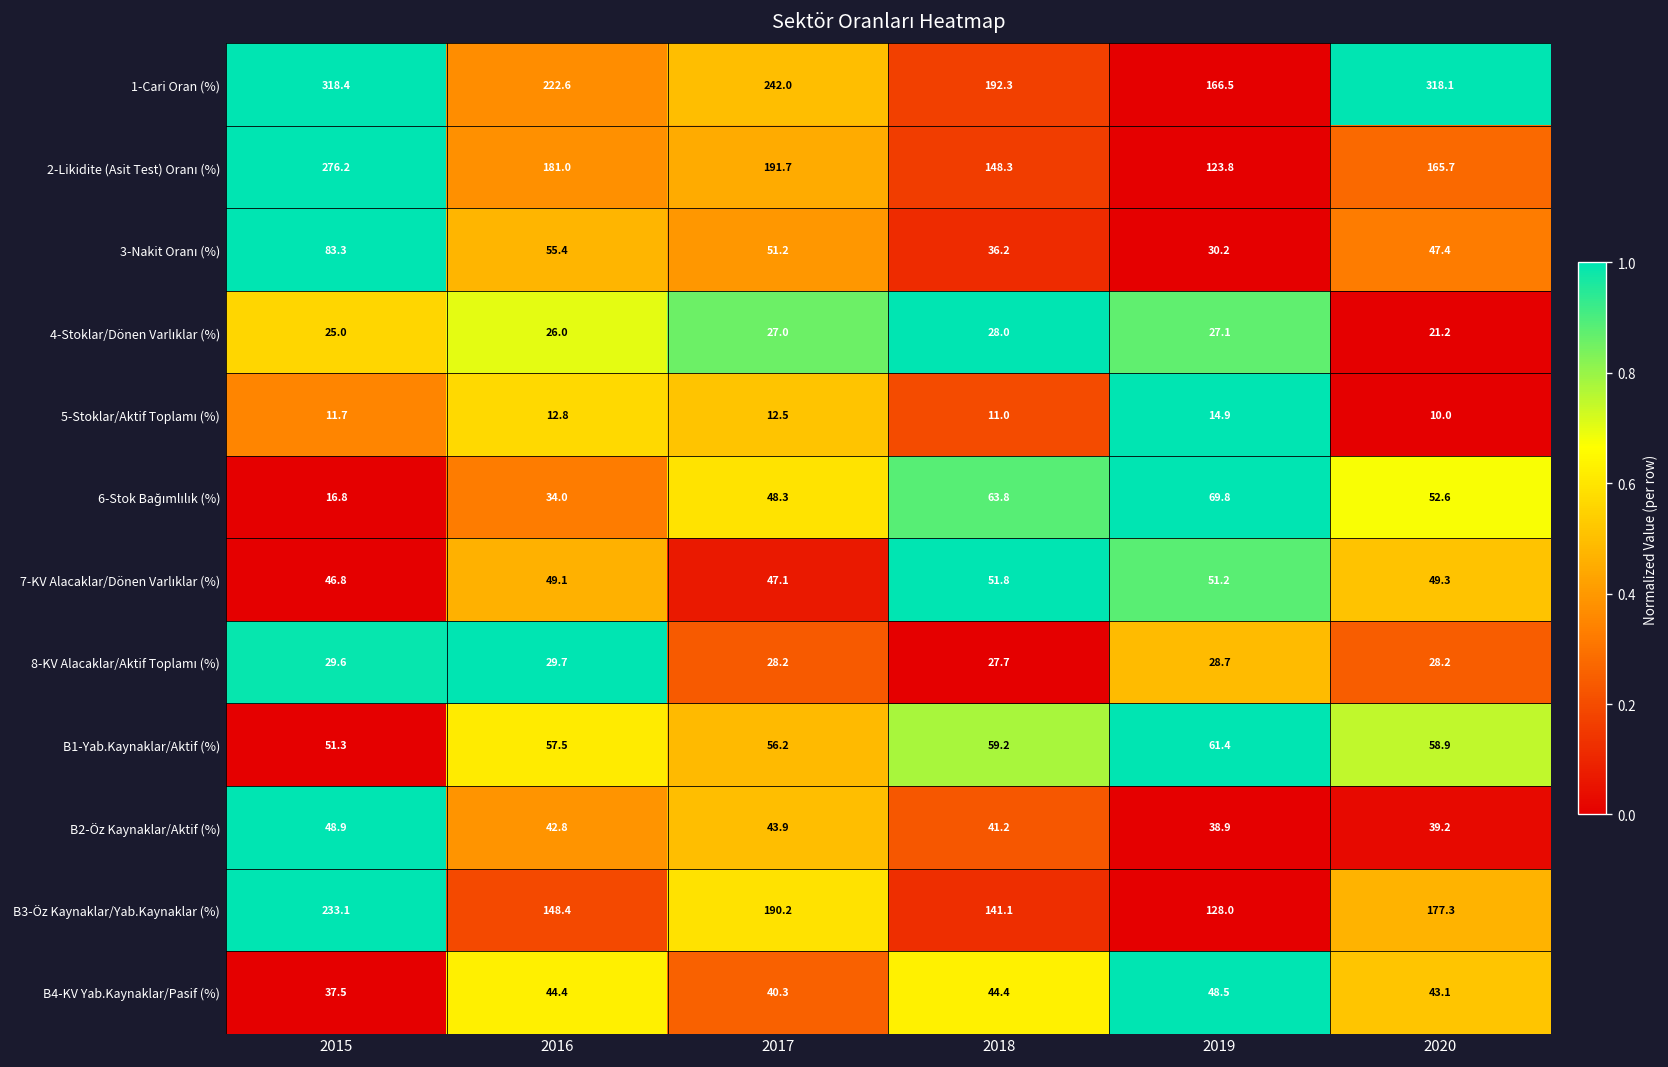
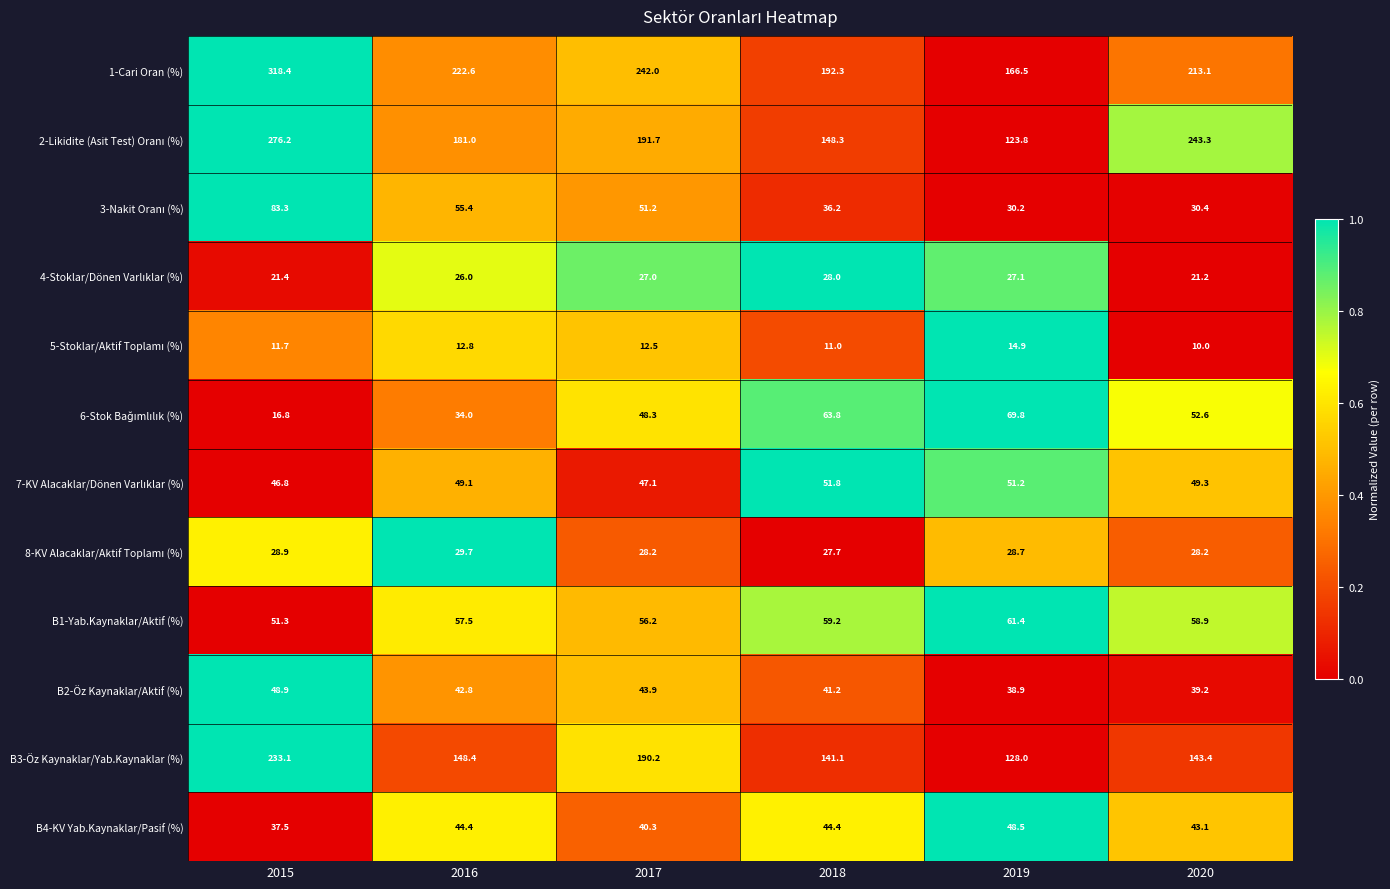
  {
    "1-Cari Oran (%)": {
      "2015": 318.4,
      "2016": 222.6,
      "2017": 242.0,
      "2018": 192.3,
      "2019": 166.5,
-     "2020": 318.1
+     "2020": 213.1
    },
    "2-Likidite (Asit Test) Oranı (%)": {
      "2015": 276.2,
      "2016": 181.0,
      "2017": 191.7,
      "2018": 148.3,
      "2019": 123.8,
-     "2020": 165.7
+     "2020": 243.3
    },
    "3-Nakit Oranı (%)": {
      "2015": 83.3,
      "2016": 55.4,
      "2017": 51.2,
      "2018": 36.2,
      "2019": 30.2,
-     "2020": 47.4
+     "2020": 30.4
    },
    "4-Stoklar/Dönen Varlıklar (%)": {
-     "2015": 25.0,
+     "2015": 21.4,
      "2016": 26.0,
      "2017": 27.0,
      "2018": 28.0,
      "2019": 27.1,
      "2020": 21.2
    },
    "5-Stoklar/Aktif Toplamı (%)": {
      "2015": 11.7,
      "2016": 12.8,
      "2017": 12.5,
      "2018": 11.0,
      "2019": 14.9,
      "2020": 10.0
    },
    "6-Stok Bağımlılık (%)": {
      "2015": 16.8,
      "2016": 34.0,
      "2017": 48.3,
      "2018": 63.8,
      "2019": 69.8,
      "2020": 52.6
    },
    "7-KV Alacaklar/Dönen Varlıklar (%)": {
      "2015": 46.8,
      "2016": 49.1,
      "2017": 47.1,
      "2018": 51.8,
      "2019": 51.2,
      "2020": 49.3
    },
    "8-KV Alacaklar/Aktif Toplamı (%)": {
-     "2015": 29.6,
+     "2015": 28.9,
      "2016": 29.7,
      "2017": 28.2,
      "2018": 27.7,
      "2019": 28.7,
      "2020": 28.2
    },
    "B1-Yab.Kaynaklar/Aktif (%)": {
      "2015": 51.3,
      "2016": 57.5,
      "2017": 56.2,
      "2018": 59.2,
      "2019": 61.4,
      "2020": 58.9
    },
    "B2-Öz Kaynaklar/Aktif (%)": {
      "2015": 48.9,
      "2016": 42.8,
      "2017": 43.9,
      "2018": 41.2,
      "2019": 38.9,
      "2020": 39.2
    },
    "B3-Öz Kaynaklar/Yab.Kaynaklar (%)": {
      "2015": 233.1,
      "2016": 148.4,
      "2017": 190.2,
      "2018": 141.1,
      "2019": 128.0,
-     "2020": 177.3
+     "2020": 143.4
    },
    "B4-KV Yab.Kaynaklar/Pasif (%)": {
      "2015": 37.5,
      "2016": 44.4,
      "2017": 40.3,
      "2018": 44.4,
      "2019": 48.5,
      "2020": 43.1
    }
  }
